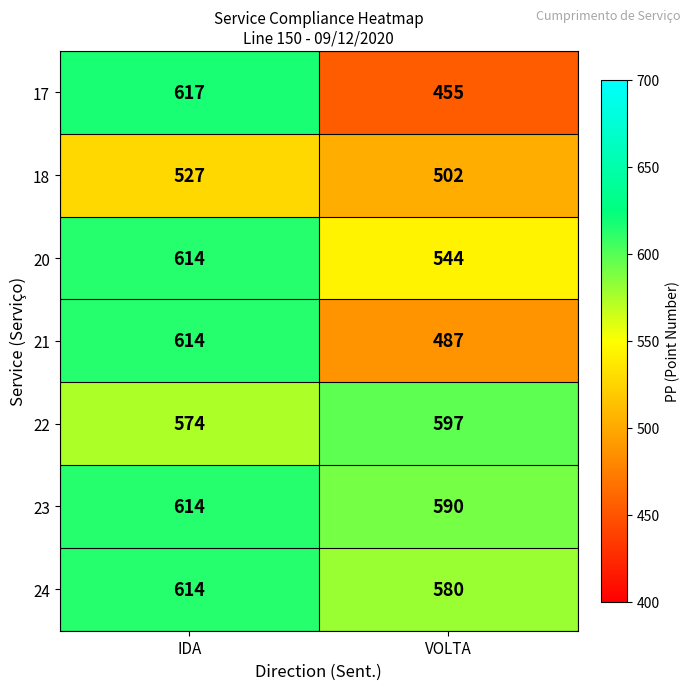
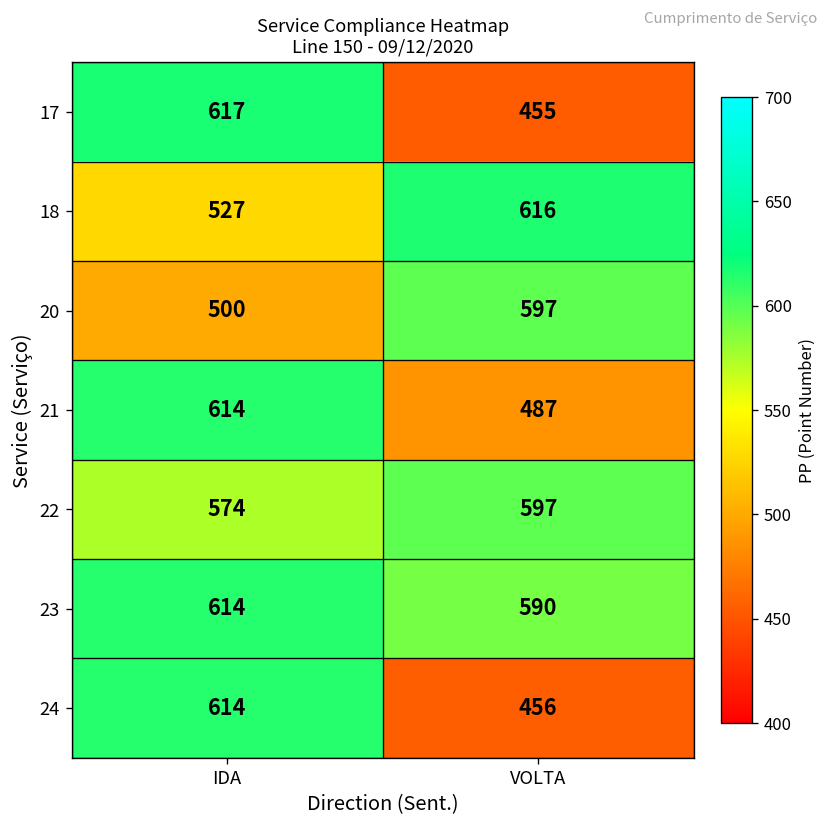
  {
    "17": {
      "IDA": 617,
      "VOLTA": 455
    },
    "18": {
      "IDA": 527,
-     "VOLTA": 502
+     "VOLTA": 616
    },
    "20": {
-     "IDA": 614,
-     "VOLTA": 544
+     "IDA": 500,
+     "VOLTA": 597
    },
    "21": {
      "IDA": 614,
      "VOLTA": 487
    },
    "22": {
      "IDA": 574,
      "VOLTA": 597
    },
    "23": {
      "IDA": 614,
      "VOLTA": 590
    },
    "24": {
      "IDA": 614,
-     "VOLTA": 580
+     "VOLTA": 456
    }
  }
